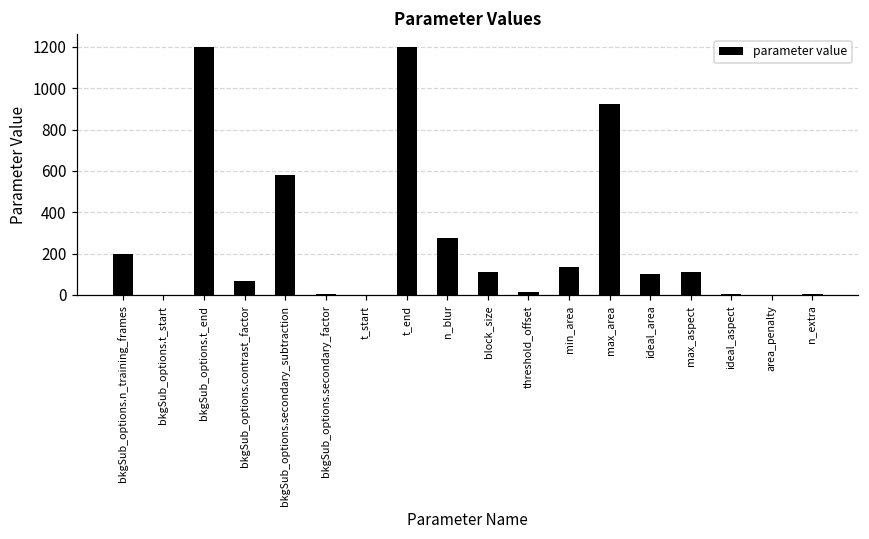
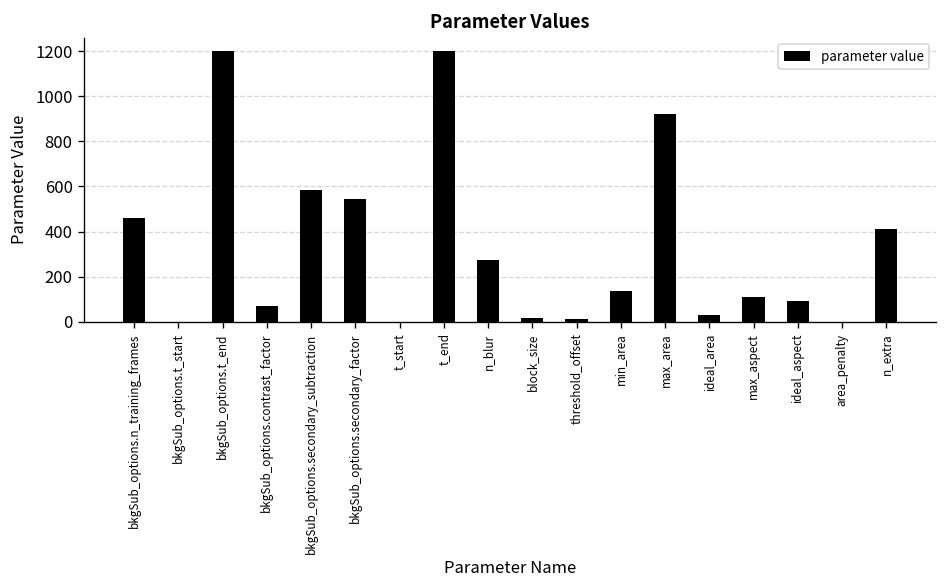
  {
-   "bkgSub_options.n_training_frames": 200,
+   "bkgSub_options.n_training_frames": 460,
    "bkgSub_options.t_start": 0,
    "bkgSub_options.t_end": 1200,
    "bkgSub_options.contrast_factor": 70,
    "bkgSub_options.secondary_subtraction": 580,
-   "bkgSub_options.secondary_factor": 0,
+   "bkgSub_options.secondary_factor": 550,
    "t_start": 0,
    "t_end": 1200,
    "n_blur": 280,
-   "block_size": 110,
+   "block_size": 20,
    "min_area": 140,
    "max_area": 920,
-   "ideal_area": 100,
+   "ideal_area": 30,
    "max_aspect": 110,
-   "ideal_aspect": 0,
-   "n_extra": 0
+   "ideal_aspect": 90,
+   "n_extra": 410
  }
